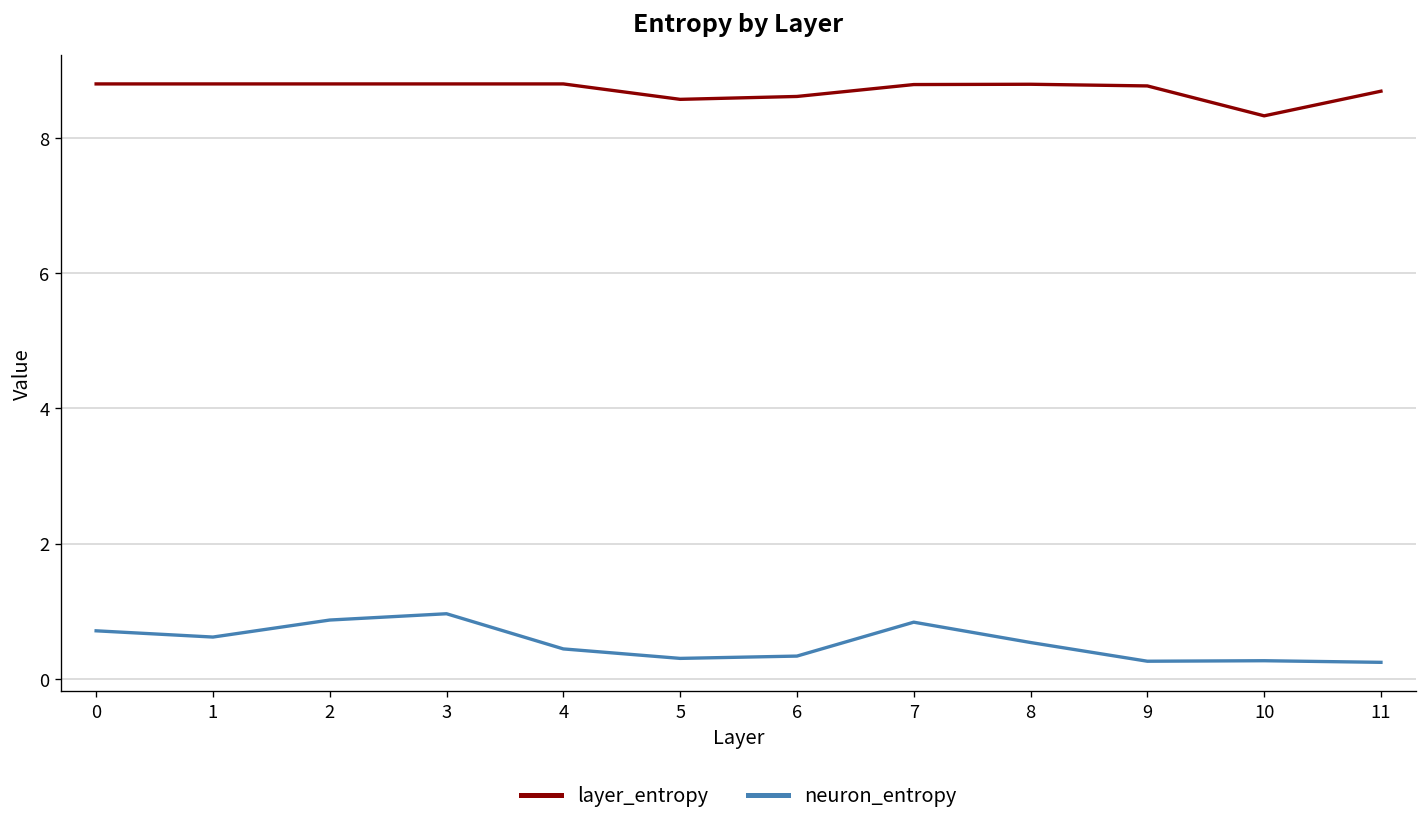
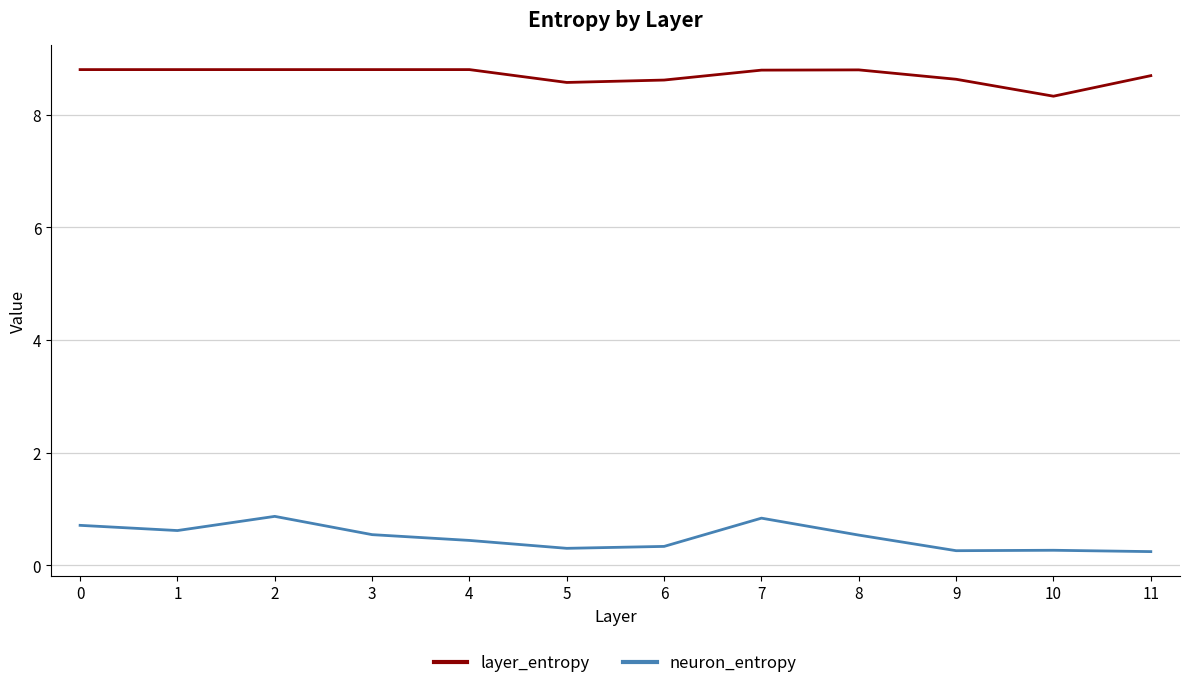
  {
    "layer_entropy": {
      "0": 8.8,
      "1": 8.8,
      "2": 8.8,
      "3": 8.8,
      "4": 8.8,
      "5": 8.6,
      "6": 8.6,
      "7": 8.8,
      "8": 8.8,
-     "9": 8.8,
+     "9": 8.6,
      "10": 8.3,
      "11": 8.7
    },
    "neuron_entropy": {
      "0": 0.7,
      "1": 0.6,
      "2": 0.9,
-     "3": 1.0,
+     "3": 0.5,
      "4": 0.4,
      "5": 0.3,
      "6": 0.3,
      "7": 0.8,
      "8": 0.5,
      "9": 0.3,
      "10": 0.3,
      "11": 0.2
    }
  }
